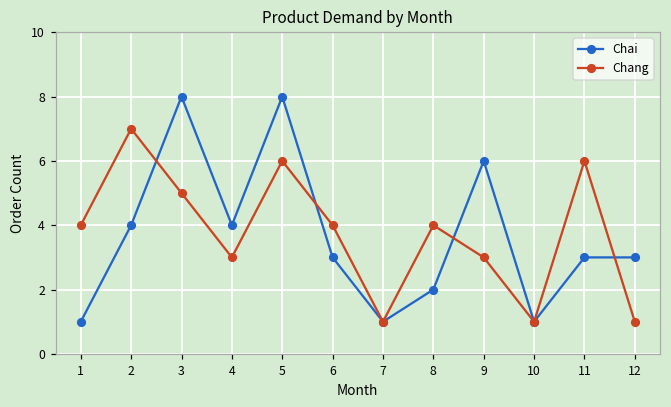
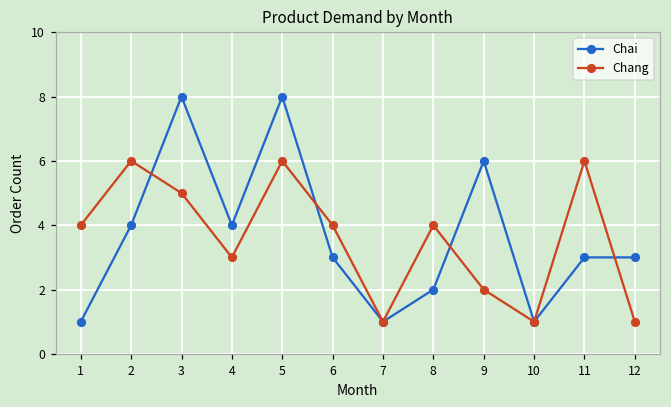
  {
    "Chai": {
      "1": 1,
      "2": 4,
      "3": 8,
      "4": 4,
      "5": 8,
      "6": 3,
      "8": 2,
      "9": 6,
      "11": 3,
      "12": 3
    },
    "Chang": {
      "1": 4,
-     "2": 7,
+     "2": 6,
      "3": 5,
      "4": 3,
      "5": 6,
      "6": 4,
      "8": 4,
-     "9": 3,
+     "9": 2,
      "11": 6,
      "12": 1
    }
  }
